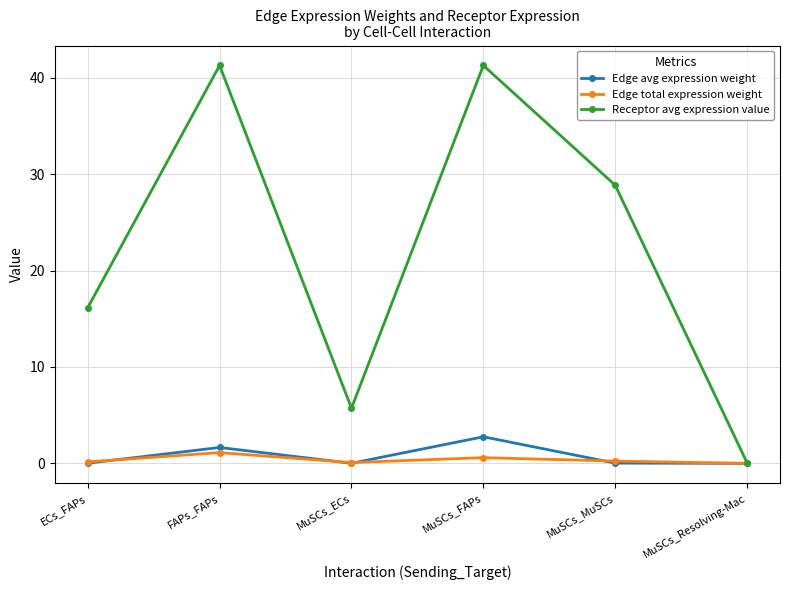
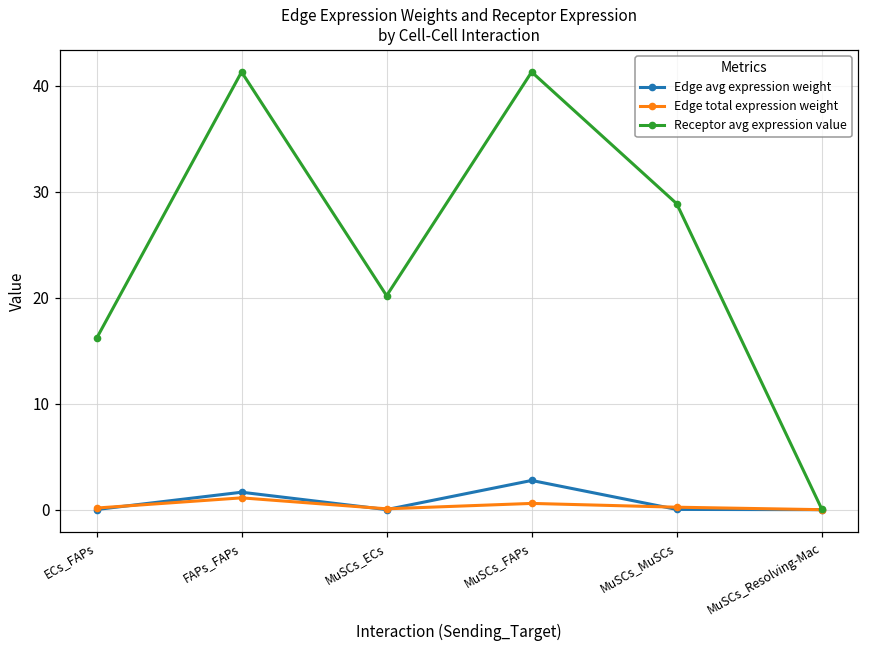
  {
    "Edge avg expression weight": {
      "FAPs_FAPs": 2,
      "MuSCs_FAPs": 3
    },
    "Edge total expression weight": {
      "FAPs_FAPs": 1,
      "MuSCs_FAPs": 1
    },
    "Receptor avg expression value": {
      "ECs_FAPs": 16,
      "FAPs_FAPs": 41,
-     "MuSCs_ECs": 6,
+     "MuSCs_ECs": 20,
      "MuSCs_FAPs": 41,
      "MuSCs_MuSCs": 29
    }
  }
